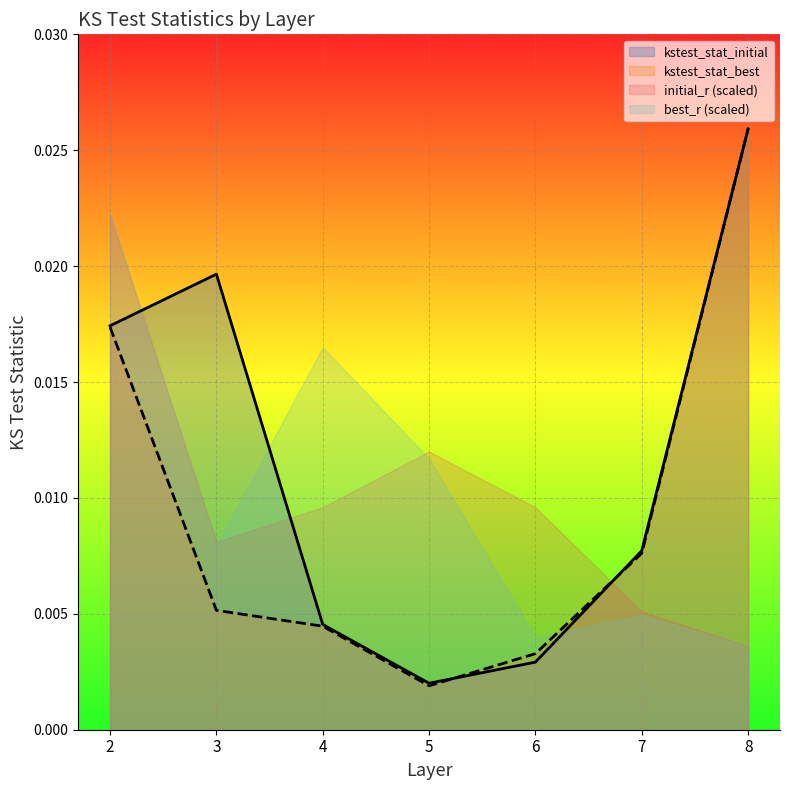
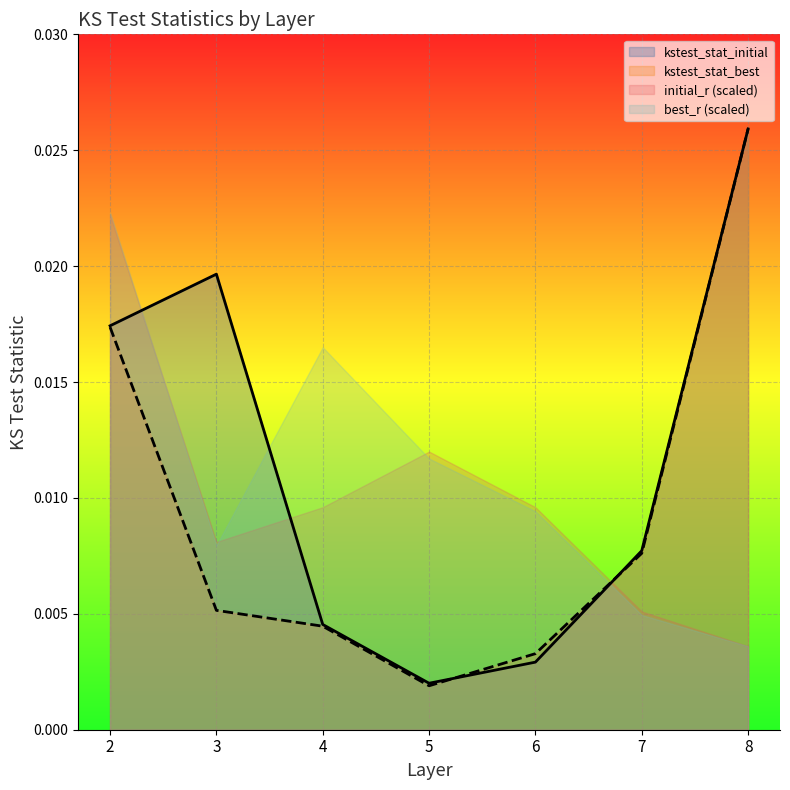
  {
    "kstest_stat_initial": {
      "3": 0.0197,
      "5": 0.0020,
      "6": 0.0029,
      "7": 0.0077
    },
    "best_r (scaled)": {
      "2": 0.0223,
      "3": 0.0080,
      "4": 0.0165,
      "5": 0.0117,
-     "6": 0.0040,
+     "6": 0.0094,
      "7": 0.0050
    }
  }
